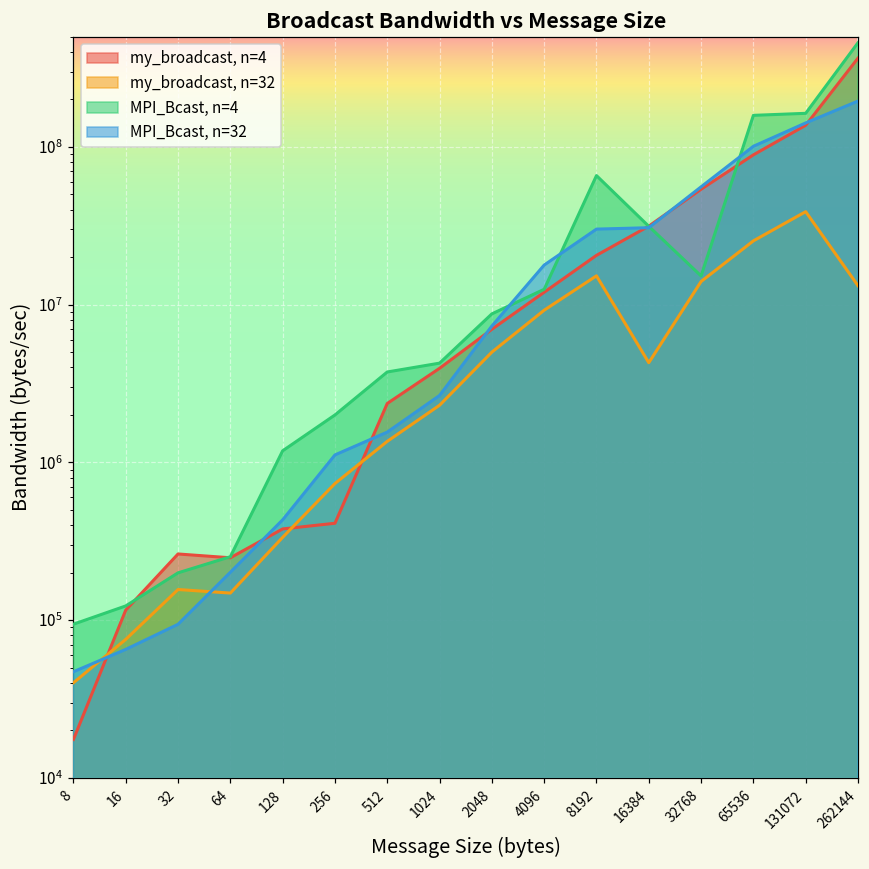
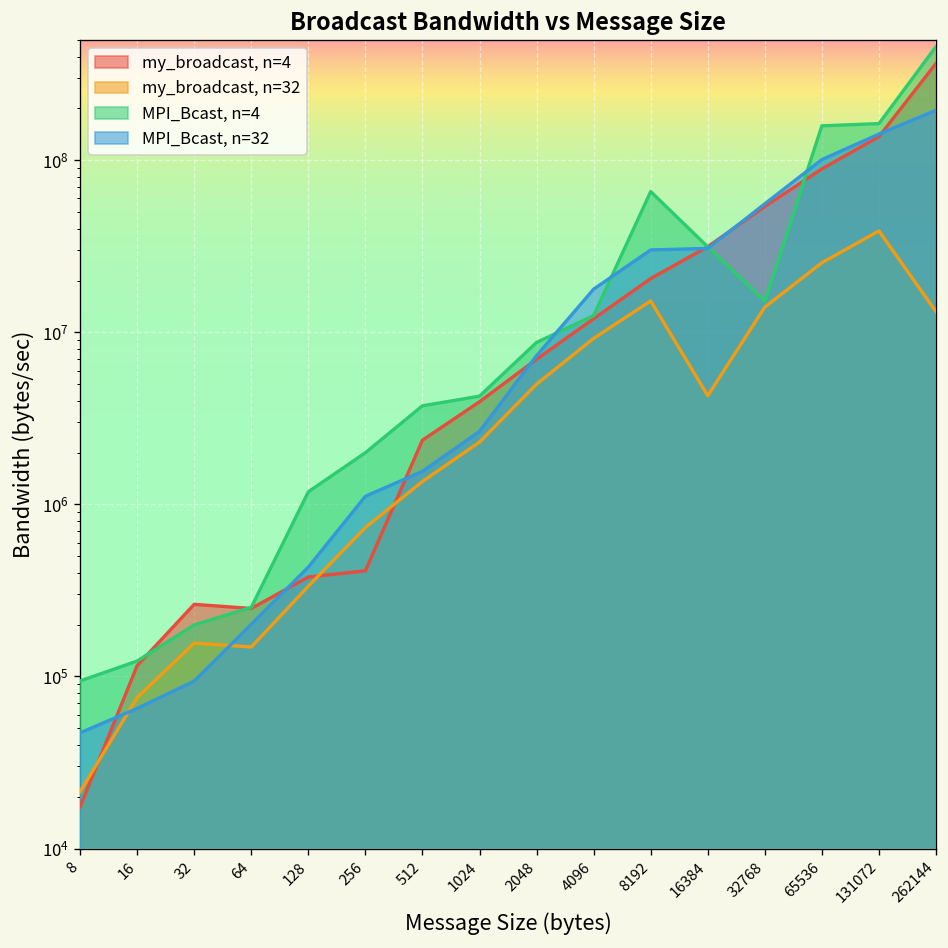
  {
    "my_broadcast, n=4": {
      "8": 18000,
      "16": 120000,
      "32": 260000,
      "128": 380000,
      "256": 410000,
      "512": 2400000,
      "1024": 3900000,
      "2048": 7000000,
      "4096": 12000000,
      "8192": 21000000,
      "65536": 90000000,
      "262144": 370000000
    },
    "my_broadcast, n=32": {
-     "8": 40000,
+     "8": 21000,
      "16": 80000,
      "32": 160000,
      "64": 150000,
      "128": 330000,
      "256": 700000,
      "512": 1400000,
      "1024": 2300000,
      "2048": 5000000,
      "4096": 9000000,
      "8192": 15000000,
      "16384": 4300000,
      "32768": 14000000,
      "65536": 25000000,
      "131072": 39000000,
      "262144": 13000000
    },
    "MPI_Bcast, n=4": {
      "8": 90000,
      "16": 120000,
      "32": 200000,
      "128": 1200000,
      "256": 2000000,
      "512": 3700000,
      "1024": 4300000,
      "2048": 9000000,
      "4096": 13000000,
      "8192": 70000000,
      "32768": 15000000,
      "65536": 160000000,
      "131072": 160000000,
      "262144": 460000000
    },
    "MPI_Bcast, n=32": {
      "8": 47000,
      "16": 70000,
      "32": 90000,
      "64": 200000,
      "128": 430000,
      "256": 1100000,
      "512": 1600000,
      "1024": 2700000,
      "2048": 7000000,
      "4096": 18000000,
      "8192": 30000000,
      "65536": 100000000,
      "262144": 200000000
    }
  }
